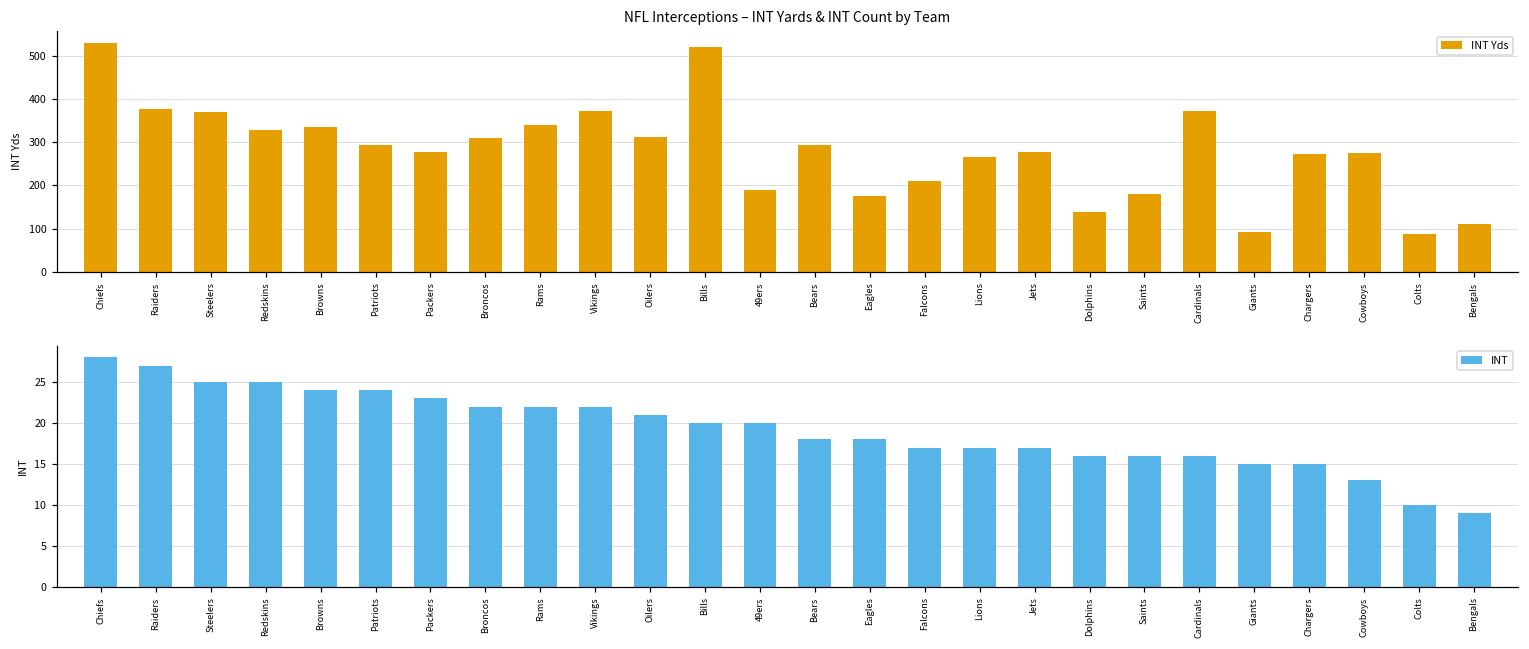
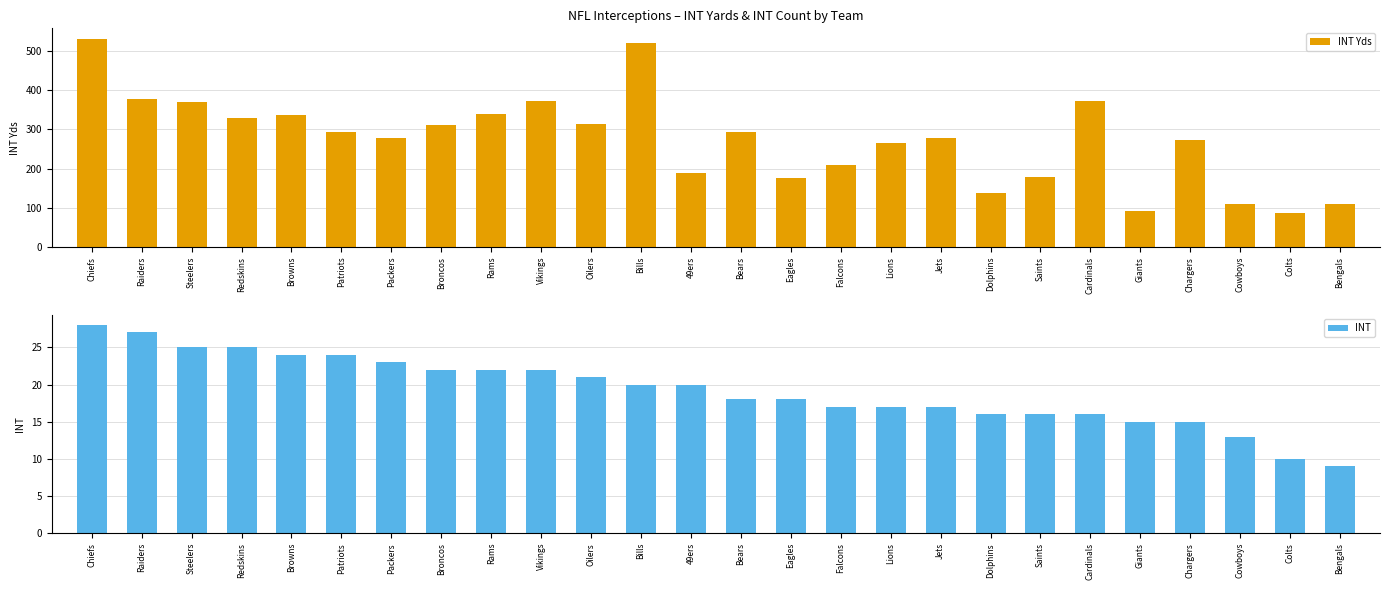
  {
    "NFL Interceptions – INT Yards & INT Count by Team": {
      "Chiefs": 530,
      "Raiders": 380,
      "Steelers": 370,
      "Redskins": 330,
      "Browns": 340,
      "Patriots": 290,
      "Packers": 280,
      "Broncos": 310,
      "Rams": 340,
      "Vikings": 370,
      "Oilers": 310,
      "Bills": 520,
      "49ers": 190,
      "Bears": 290,
      "Eagles": 180,
      "Falcons": 210,
      "Lions": 270,
      "Jets": 280,
      "Dolphins": 140,
      "Saints": 180,
      "Cardinals": 370,
      "Giants": 90,
      "Chargers": 270,
-     "Cowboys": 280,
+     "Cowboys": 110,
      "Colts": 90,
      "Bengals": 110
    }
  }
